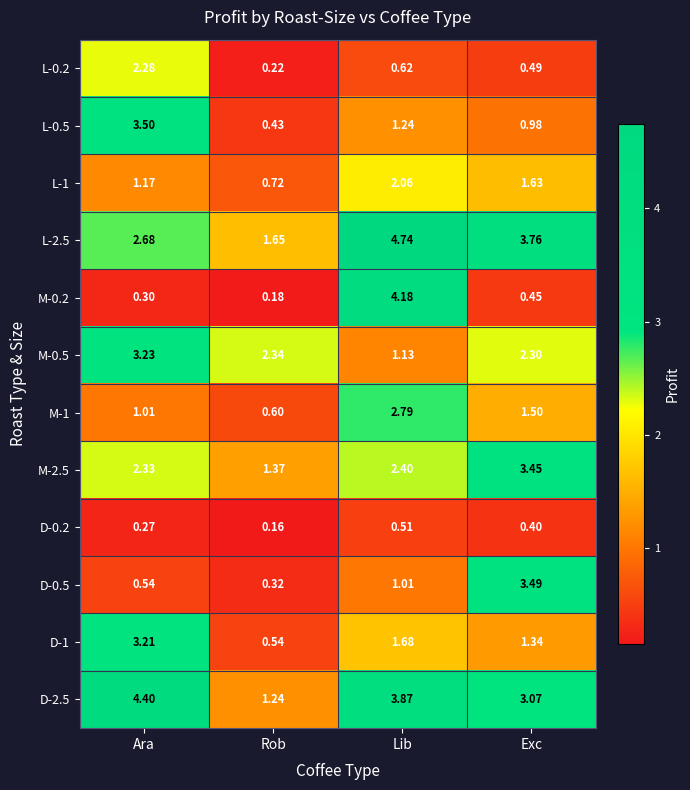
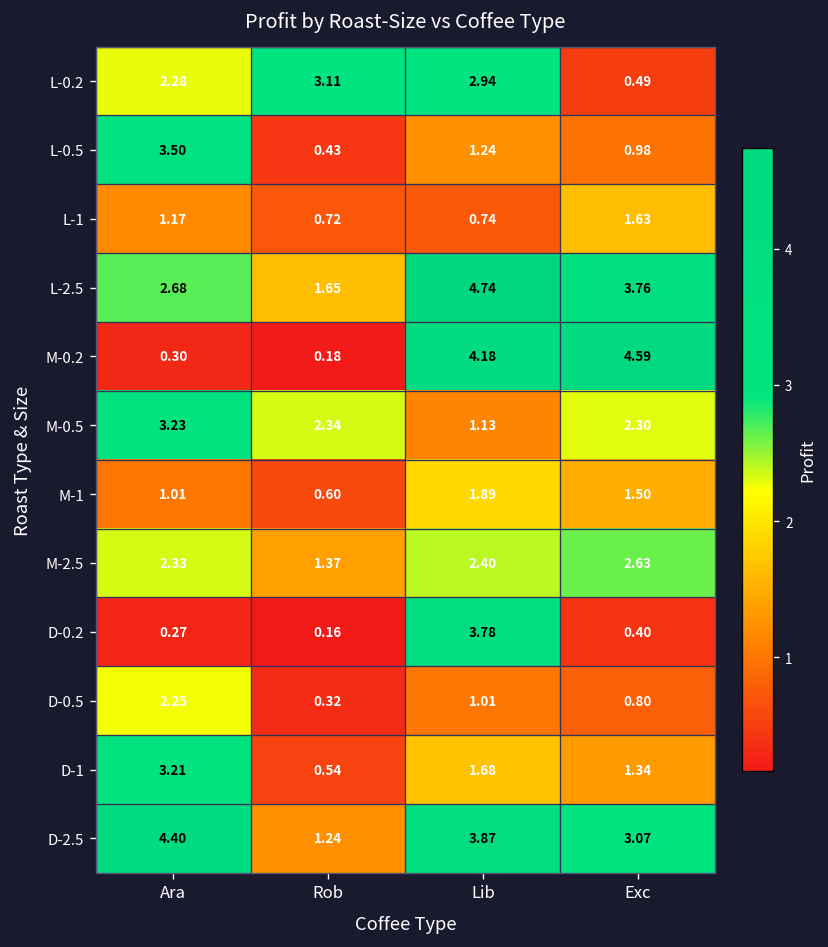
  {
    "L-0.2": {
      "Ara": 2.28,
-     "Rob": 0.22,
-     "Lib": 0.62,
+     "Rob": 3.11,
+     "Lib": 2.94,
      "Exc": 0.49
    },
    "L-0.5": {
      "Ara": 3.50,
      "Rob": 0.43,
      "Lib": 1.24,
      "Exc": 0.98
    },
    "L-1": {
      "Ara": 1.17,
      "Rob": 0.72,
-     "Lib": 2.06,
+     "Lib": 0.74,
      "Exc": 1.63
    },
    "L-2.5": {
      "Ara": 2.68,
      "Rob": 1.65,
      "Lib": 4.74,
      "Exc": 3.76
    },
    "M-0.2": {
      "Ara": 0.30,
      "Rob": 0.18,
      "Lib": 4.18,
-     "Exc": 0.45
+     "Exc": 4.59
    },
    "M-0.5": {
      "Ara": 3.23,
      "Rob": 2.34,
      "Lib": 1.13,
      "Exc": 2.30
    },
    "M-1": {
      "Ara": 1.01,
      "Rob": 0.60,
-     "Lib": 2.79,
+     "Lib": 1.89,
      "Exc": 1.50
    },
    "M-2.5": {
      "Ara": 2.33,
      "Rob": 1.37,
      "Lib": 2.40,
-     "Exc": 3.45
+     "Exc": 2.63
    },
    "D-0.2": {
      "Ara": 0.27,
      "Rob": 0.16,
-     "Lib": 0.51,
+     "Lib": 3.78,
      "Exc": 0.40
    },
    "D-0.5": {
-     "Ara": 0.54,
+     "Ara": 2.25,
      "Rob": 0.32,
      "Lib": 1.01,
-     "Exc": 3.49
+     "Exc": 0.80
    },
    "D-1": {
      "Ara": 3.21,
      "Rob": 0.54,
      "Lib": 1.68,
      "Exc": 1.34
    },
    "D-2.5": {
      "Ara": 4.40,
      "Rob": 1.24,
      "Lib": 3.87,
      "Exc": 3.07
    }
  }
